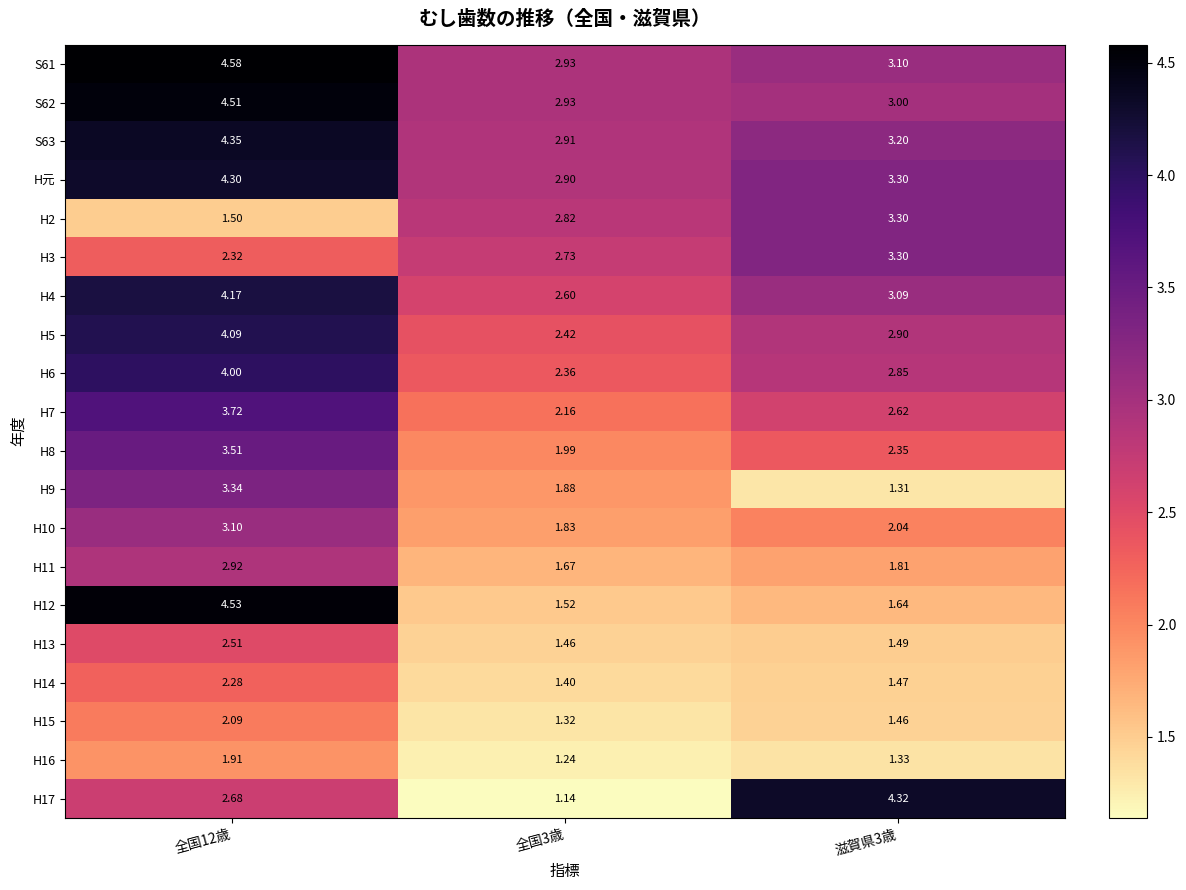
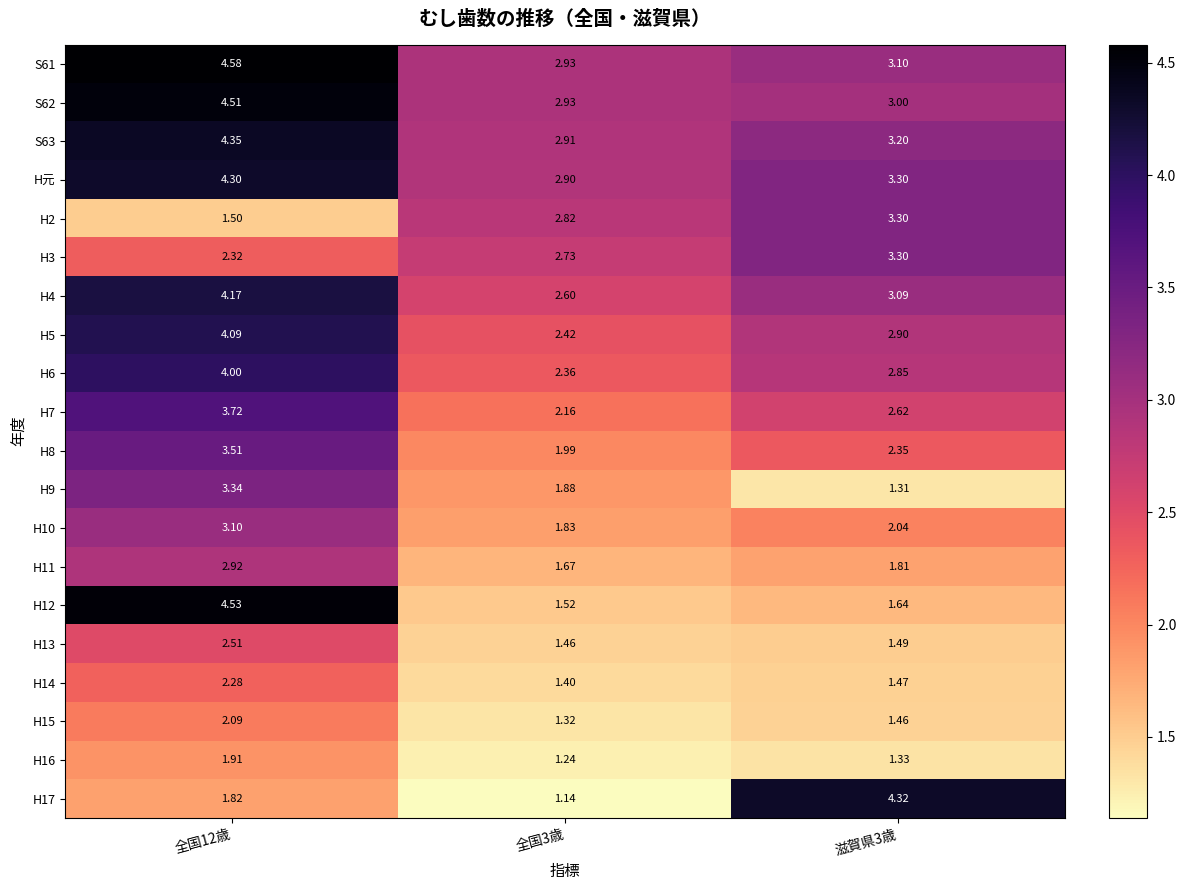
  {
    "S61": {
      "全国12歳": 4.58,
      "全国3歳": 2.93,
      "滋賀県3歳": 3.10
    },
    "S62": {
      "全国12歳": 4.51,
      "全国3歳": 2.93,
      "滋賀県3歳": 3.00
    },
    "S63": {
      "全国12歳": 4.35,
      "全国3歳": 2.91,
      "滋賀県3歳": 3.20
    },
    "H元": {
      "全国12歳": 4.30,
      "全国3歳": 2.90,
      "滋賀県3歳": 3.30
    },
    "H2": {
      "全国12歳": 1.50,
      "全国3歳": 2.82,
      "滋賀県3歳": 3.30
    },
    "H3": {
      "全国12歳": 2.32,
      "全国3歳": 2.73,
      "滋賀県3歳": 3.30
    },
    "H4": {
      "全国12歳": 4.17,
      "全国3歳": 2.60,
      "滋賀県3歳": 3.09
    },
    "H5": {
      "全国12歳": 4.09,
      "全国3歳": 2.42,
      "滋賀県3歳": 2.90
    },
    "H6": {
      "全国12歳": 4.00,
      "全国3歳": 2.36,
      "滋賀県3歳": 2.85
    },
    "H7": {
      "全国12歳": 3.72,
      "全国3歳": 2.16,
      "滋賀県3歳": 2.62
    },
    "H8": {
      "全国12歳": 3.51,
      "全国3歳": 1.99,
      "滋賀県3歳": 2.35
    },
    "H9": {
      "全国12歳": 3.34,
      "全国3歳": 1.88,
      "滋賀県3歳": 1.31
    },
    "H10": {
      "全国12歳": 3.10,
      "全国3歳": 1.83,
      "滋賀県3歳": 2.04
    },
    "H11": {
      "全国12歳": 2.92,
      "全国3歳": 1.67,
      "滋賀県3歳": 1.81
    },
    "H12": {
      "全国12歳": 4.53,
      "全国3歳": 1.52,
      "滋賀県3歳": 1.64
    },
    "H13": {
      "全国12歳": 2.51,
      "全国3歳": 1.46,
      "滋賀県3歳": 1.49
    },
    "H14": {
      "全国12歳": 2.28,
      "全国3歳": 1.40,
      "滋賀県3歳": 1.47
    },
    "H15": {
      "全国12歳": 2.09,
      "全国3歳": 1.32,
      "滋賀県3歳": 1.46
    },
    "H16": {
      "全国12歳": 1.91,
      "全国3歳": 1.24,
      "滋賀県3歳": 1.33
    },
    "H17": {
-     "全国12歳": 2.68,
+     "全国12歳": 1.82,
      "全国3歳": 1.14,
      "滋賀県3歳": 4.32
    }
  }
